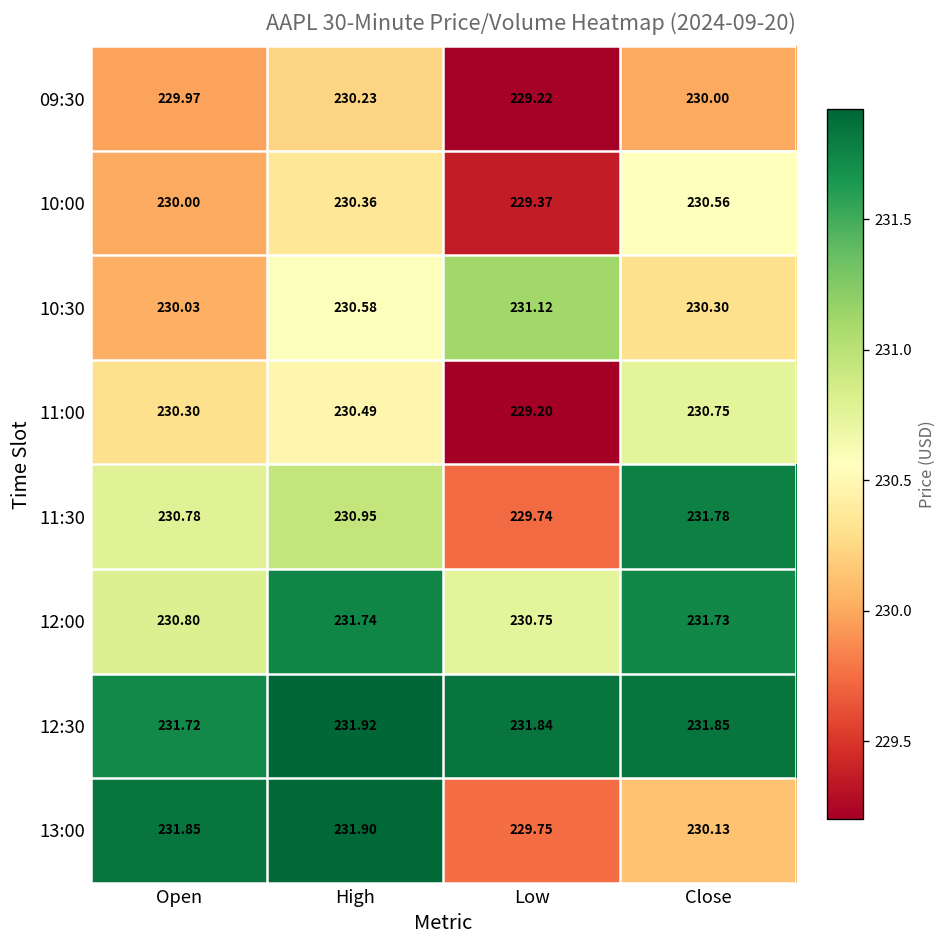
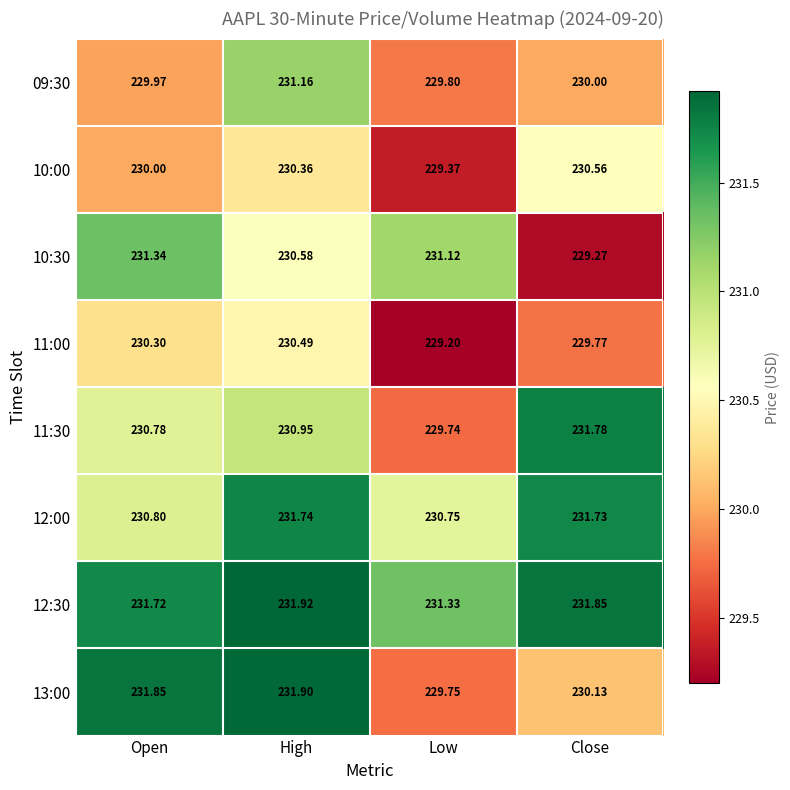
  {
    "09:30": {
      "Open": 229.97,
-     "High": 230.23,
-     "Low": 229.22,
+     "High": 231.16,
+     "Low": 229.80,
      "Close": 230.00
    },
    "10:00": {
      "Open": 230.00,
      "High": 230.36,
      "Low": 229.37,
      "Close": 230.56
    },
    "10:30": {
-     "Open": 230.03,
+     "Open": 231.34,
      "High": 230.58,
      "Low": 231.12,
-     "Close": 230.30
+     "Close": 229.27
    },
    "11:00": {
      "Open": 230.30,
      "High": 230.49,
      "Low": 229.20,
-     "Close": 230.75
+     "Close": 229.77
    },
    "11:30": {
      "Open": 230.78,
      "High": 230.95,
      "Low": 229.74,
      "Close": 231.78
    },
    "12:00": {
      "Open": 230.80,
      "High": 231.74,
      "Low": 230.75,
      "Close": 231.73
    },
    "12:30": {
      "Open": 231.72,
      "High": 231.92,
-     "Low": 231.84,
+     "Low": 231.33,
      "Close": 231.85
    },
    "13:00": {
      "Open": 231.85,
      "High": 231.90,
      "Low": 229.75,
      "Close": 230.13
    }
  }
